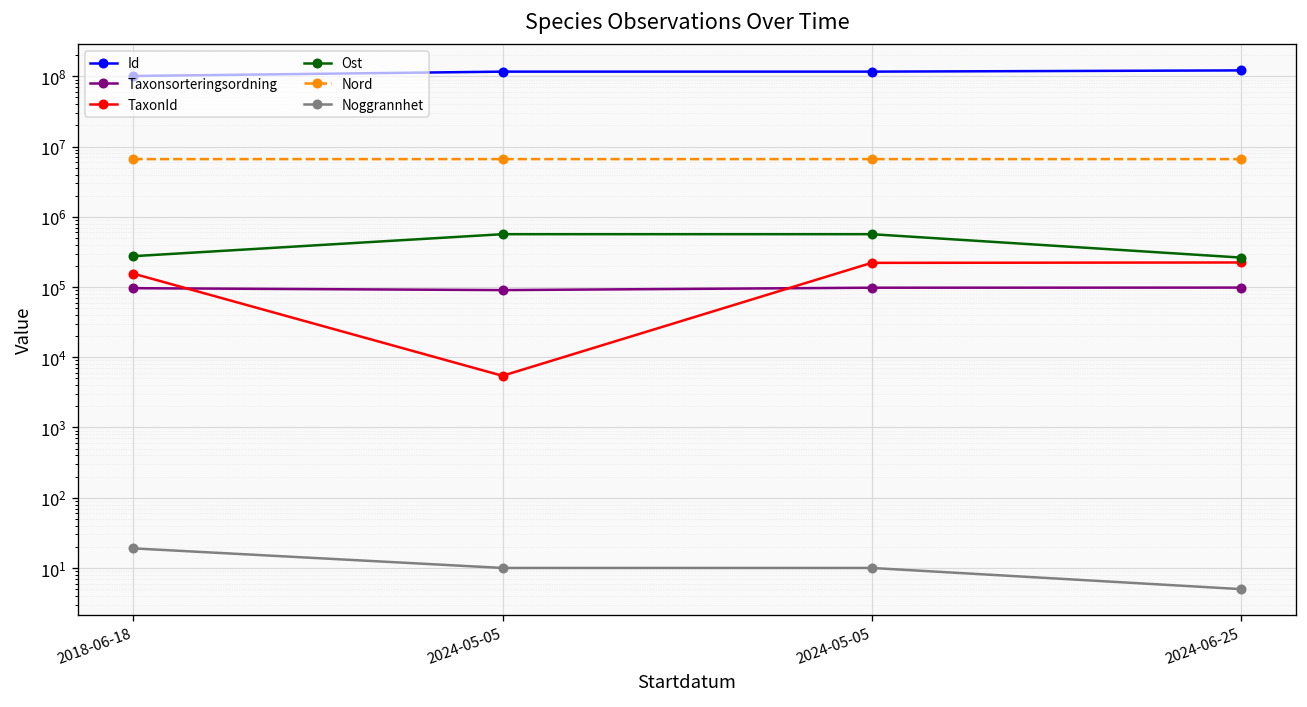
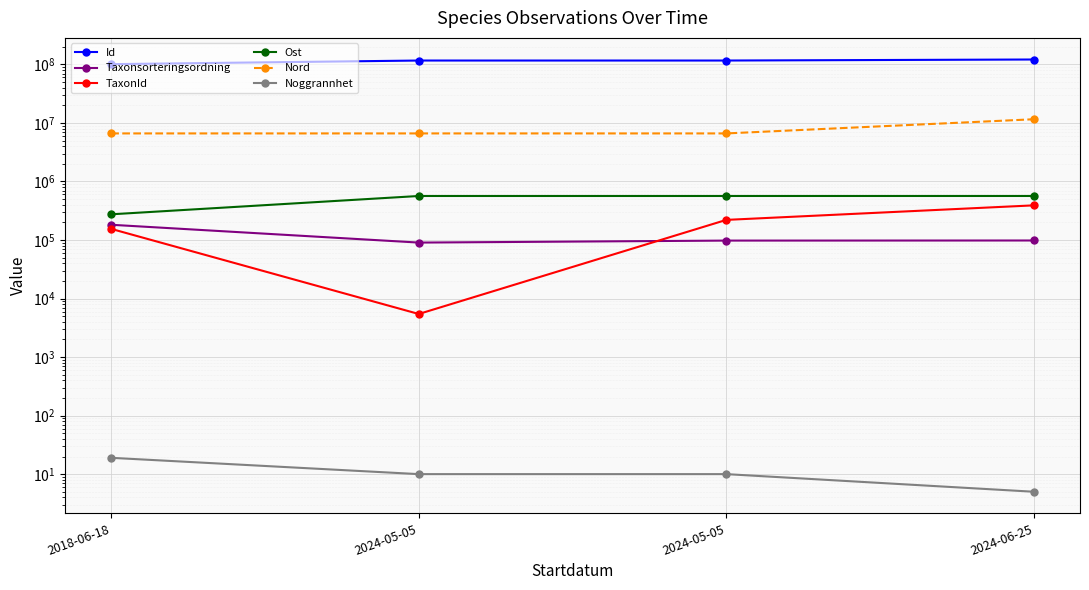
  {
    "Id": {
      "2024-06-25": 120000000
    },
    "Taxonsorteringsordning": {
-     "2018-06-18": 100000,
+     "2018-06-18": 180000,
      "2024-06-25": 100000
    },
    "TaxonId": {
      "2018-06-18": 150000,
-     "2024-06-25": 220000
+     "2024-06-25": 400000
    },
    "Ost": {
      "2018-06-18": 300000,
-     "2024-06-25": 300000
+     "2024-06-25": 600000
    },
    "Nord": {
      "2018-06-18": 7000000,
-     "2024-06-25": 7000000
+     "2024-06-25": 12000000
    },
    "Noggrannhet": {
      "2018-06-18": 19,
      "2024-06-25": 5
    }
  }
